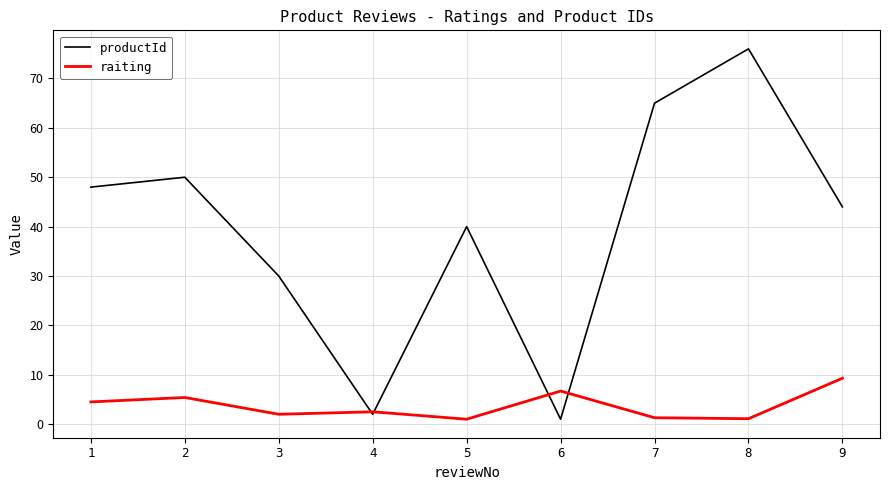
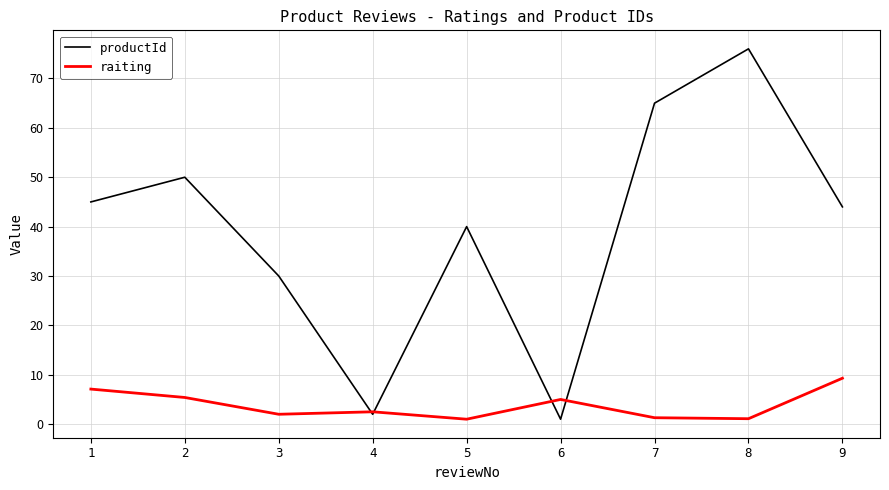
  {
    "productId": {
-     "1": 48,
+     "1": 45,
      "2": 50,
      "3": 30,
      "5": 40,
      "6": 1,
      "7": 65,
      "8": 76,
      "9": 44
    },
    "raiting": {
-     "1": 5,
+     "1": 7,
      "2": 5,
      "3": 2,
      "5": 1,
-     "6": 7,
+     "6": 5,
      "7": 1,
      "8": 1,
      "9": 9
    }
  }
